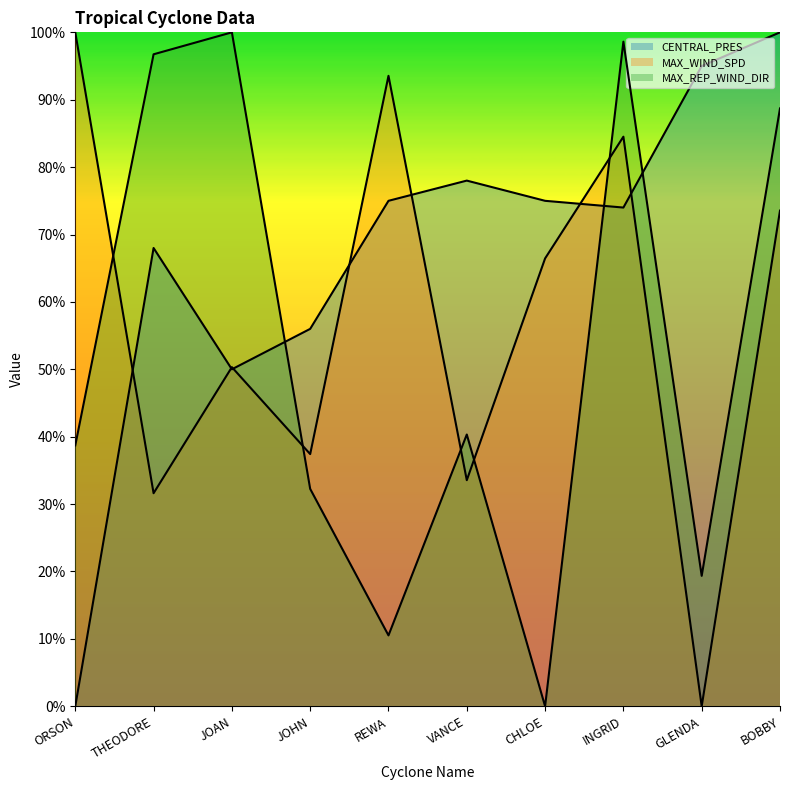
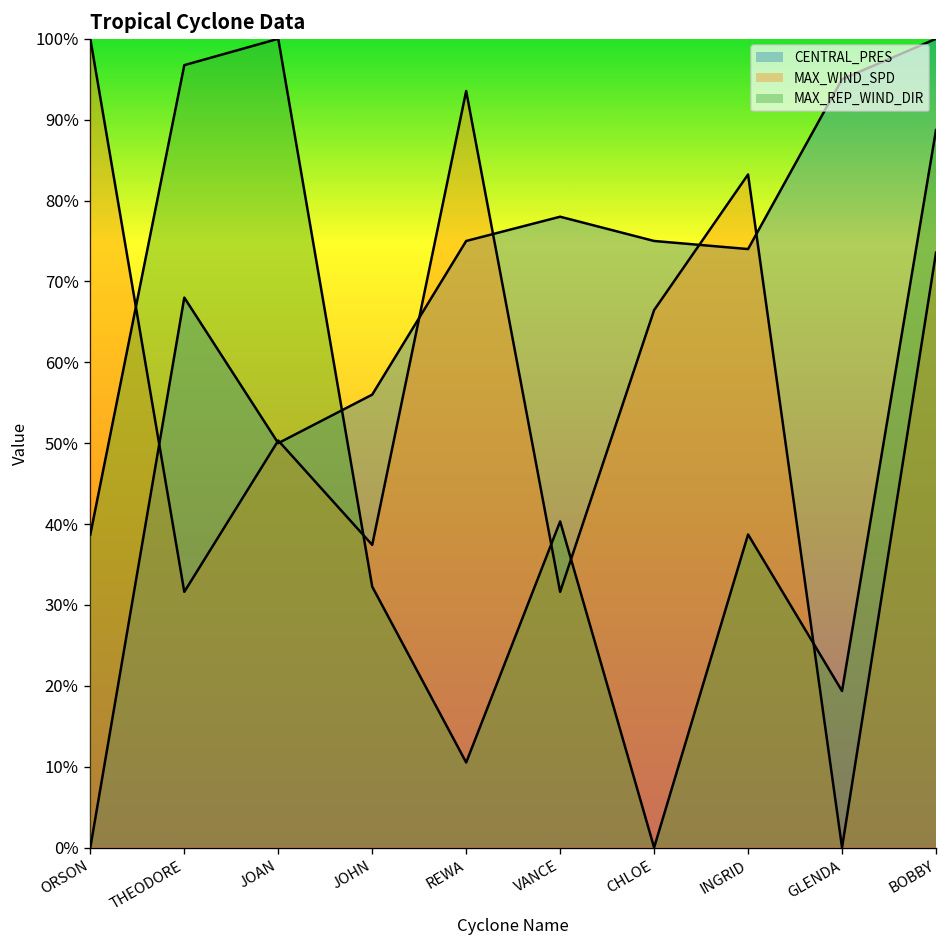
  {
    "CENTRAL_PRES": {
      "ORSON": "0%",
      "THEODORE": "68%",
      "JOHN": "56%",
      "REWA": "75%",
      "VANCE": "78%",
      "CHLOE": "75%",
      "INGRID": "74%",
      "BOBBY": "100%"
    },
    "MAX_WIND_SPD": {
      "ORSON": "100%",
      "THEODORE": "32%",
      "JOHN": "37%",
      "REWA": "94%",
-     "VANCE": "34%",
+     "VANCE": "32%",
      "CHLOE": "66%",
-     "INGRID": "85%",
+     "INGRID": "83%",
      "GLENDA": "0%",
      "BOBBY": "74%"
    },
    "MAX_REP_WIND_DIR": {
      "ORSON": "39%",
      "THEODORE": "97%",
      "JOAN": "100%",
      "JOHN": "32%",
      "REWA": "11%",
      "VANCE": "40%",
      "CHLOE": "0%",
-     "INGRID": "99%",
+     "INGRID": "39%",
      "GLENDA": "19%",
      "BOBBY": "89%"
    }
  }
